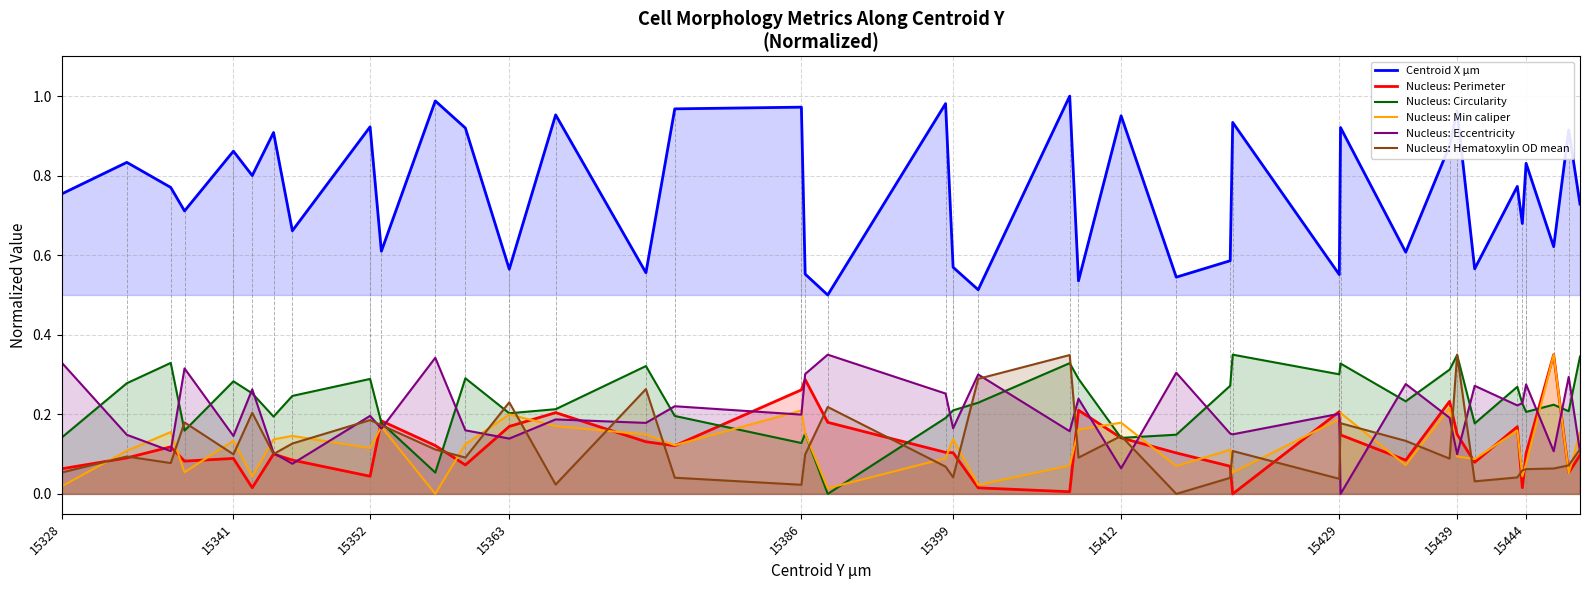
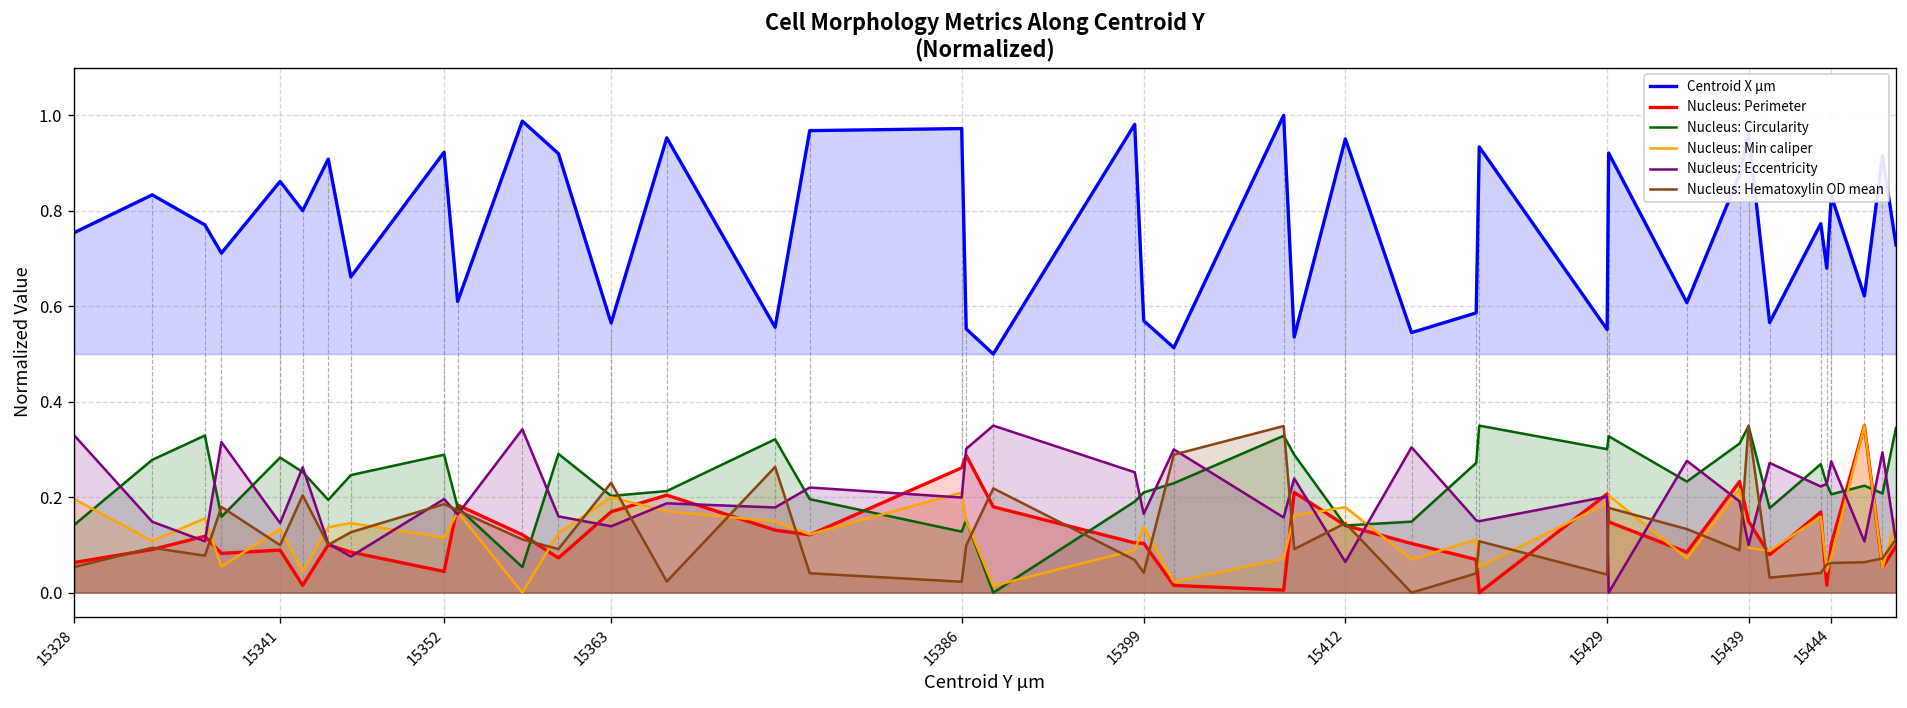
  {
    "Nucleus: Circularity": {
      "15328": 0.14,
      "15341": 0.28,
      "15352": 0.29,
      "15386": 0.13,
      "15399": 0.21,
      "15429": 0.30
    },
    "Nucleus: Min caliper": {
-     "15328": 0.02,
+     "15328": 0.20,
      "15341": 0.13,
      "15352": 0.12,
      "15386": 0.21,
      "15399": 0.14,
      "15412": 0.18,
      "15429": 0.19
    },
    "Nucleus: Eccentricity": {
      "15328": 0.33,
      "15341": 0.15,
      "15352": 0.20,
      "15363": 0.14,
      "15386": 0.20,
      "15399": 0.17,
      "15412": 0.06
    },
    "Nucleus: Hematoxylin OD mean": {
      "15328": 0.05,
      "15341": 0.10,
      "15352": 0.19,
      "15363": 0.23,
      "15386": 0.02,
      "15399": 0.04,
      "15429": 0.04
    }
  }
